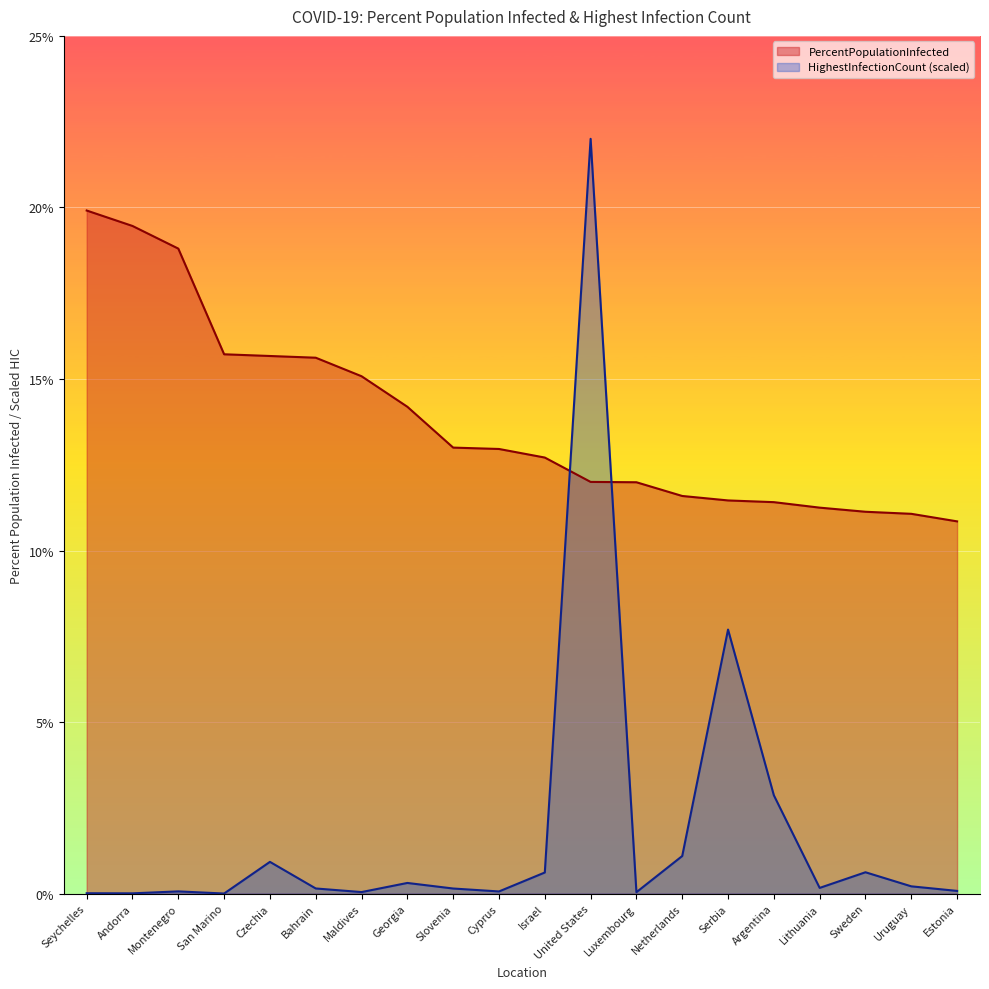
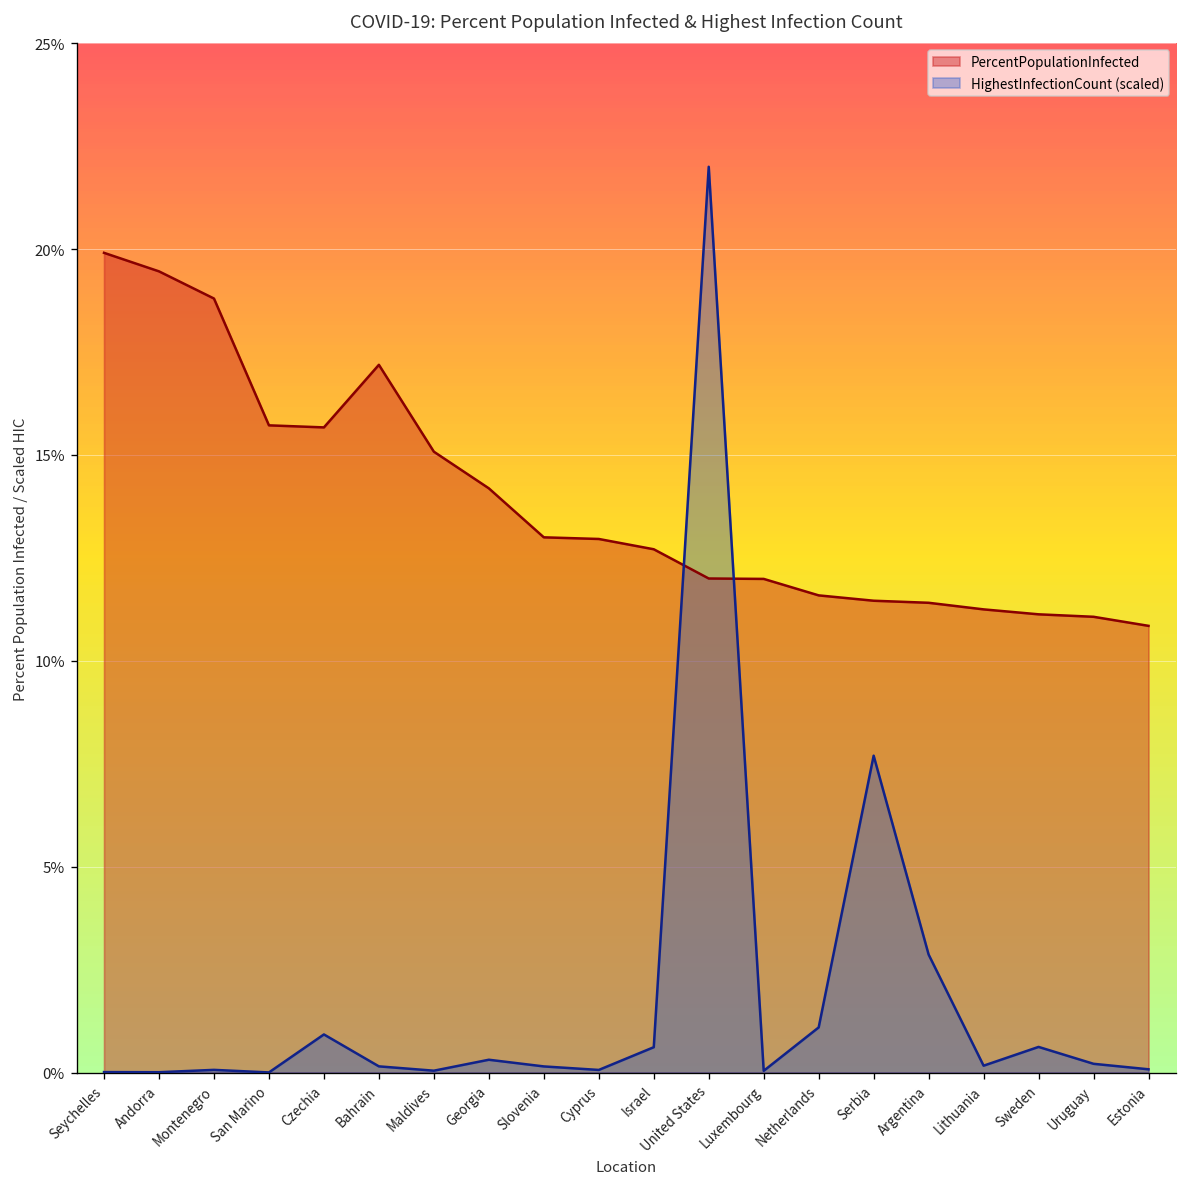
  {
    "PercentPopulationInfected": {
      "Seychelles": "19.9%",
      "Andorra": "19.5%",
      "Montenegro": "18.8%",
      "San Marino": "15.7%",
      "Czechia": "15.7%",
-     "Bahrain": "15.6%",
+     "Bahrain": "17.2%",
      "Maldives": "15.1%",
      "Georgia": "14.2%",
      "Slovenia": "13.0%",
      "Cyprus": "13.0%",
      "Israel": "12.7%",
      "United States": "12.0%",
      "Luxembourg": "12.0%",
      "Netherlands": "11.6%",
      "Serbia": "11.5%",
      "Argentina": "11.4%",
      "Lithuania": "11.3%",
      "Sweden": "11.1%",
      "Uruguay": "11.1%",
      "Estonia": "10.9%"
    },
    "HighestInfectionCount (scaled)": {
      "Seychelles": "0.0%",
      "Andorra": "0.0%",
      "Montenegro": "0.1%",
      "San Marino": "0.0%",
      "Czechia": "0.9%",
      "Bahrain": "0.2%",
      "Maldives": "0.0%",
      "Georgia": "0.3%",
      "Slovenia": "0.1%",
      "Cyprus": "0.1%",
      "Israel": "0.6%",
      "United States": "22.0%",
      "Luxembourg": "0.0%",
      "Netherlands": "1.1%",
      "Serbia": "7.7%",
      "Argentina": "2.9%",
      "Lithuania": "0.2%",
      "Sweden": "0.6%",
      "Uruguay": "0.2%",
      "Estonia": "0.1%"
    }
  }
